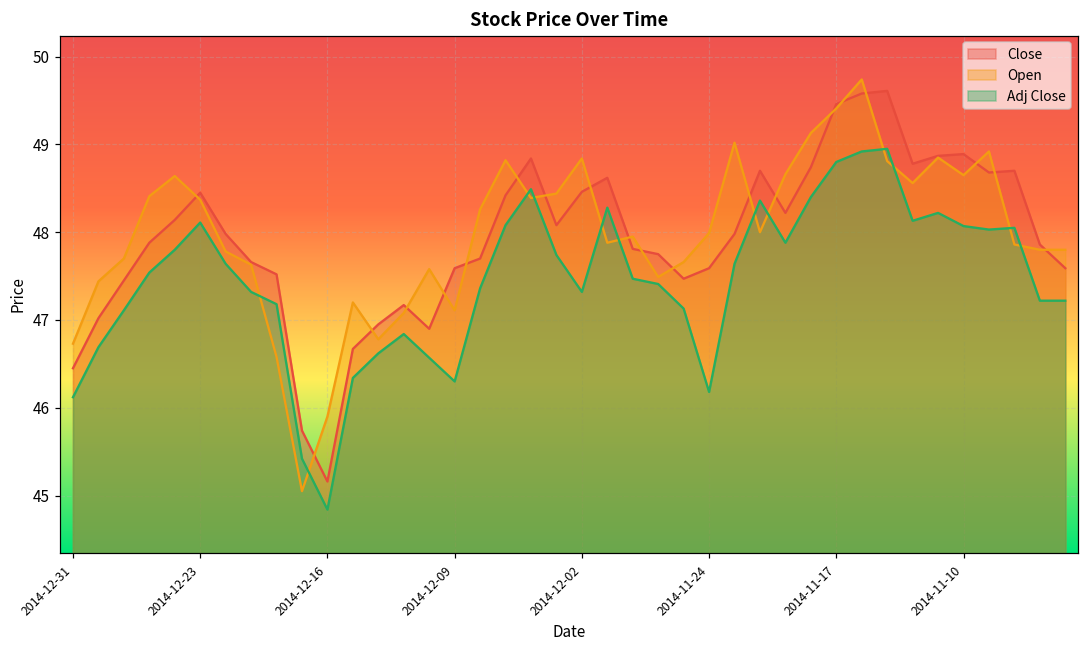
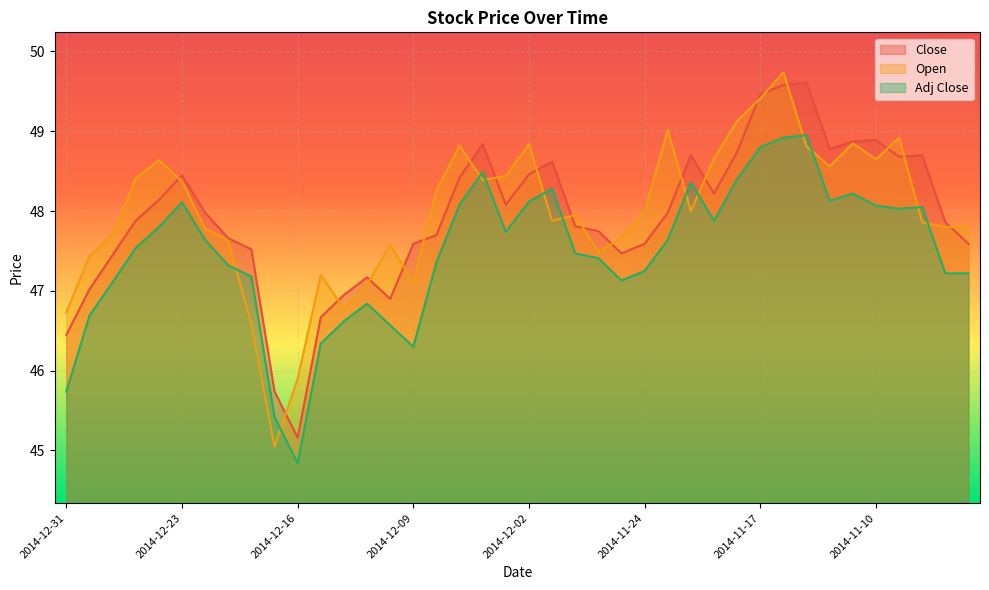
  {
    "Adj Close": {
-     "2014-12-31": 46.1,
+     "2014-12-31": 45.7,
      "2014-12-23": 48.1,
      "2014-12-16": 44.8,
      "2014-12-09": 46.3,
-     "2014-12-02": 47.3,
-     "2014-11-24": 46.2,
+     "2014-12-02": 48.1,
+     "2014-11-24": 47.3,
      "2014-11-17": 48.8,
      "2014-11-10": 48.1
    }
  }
